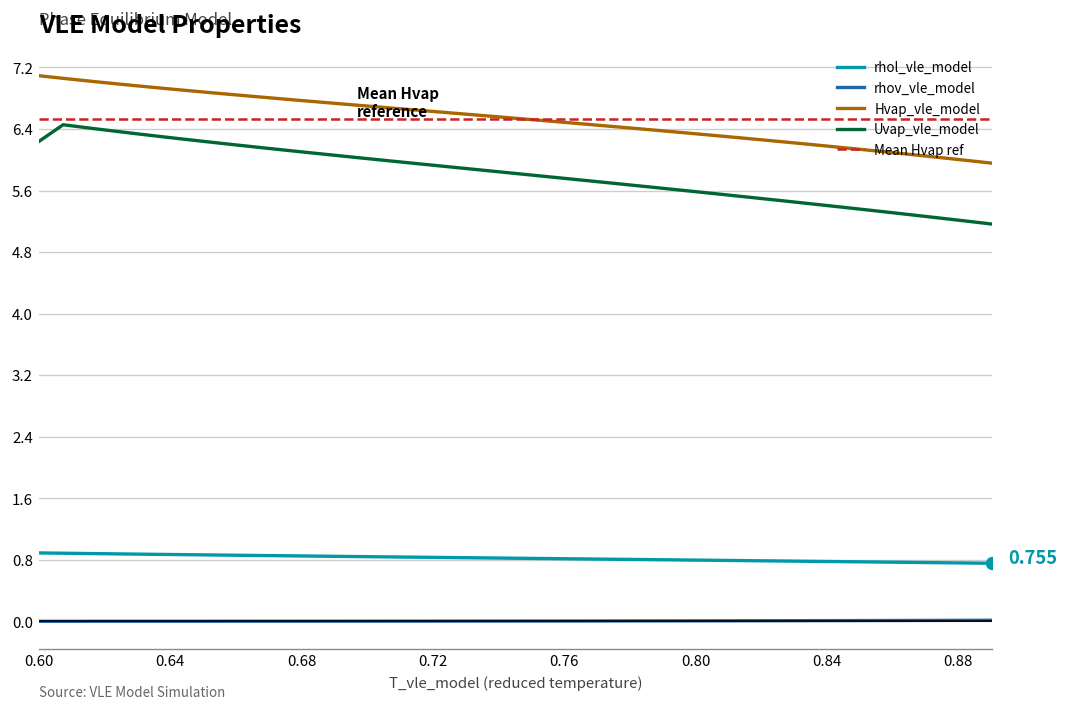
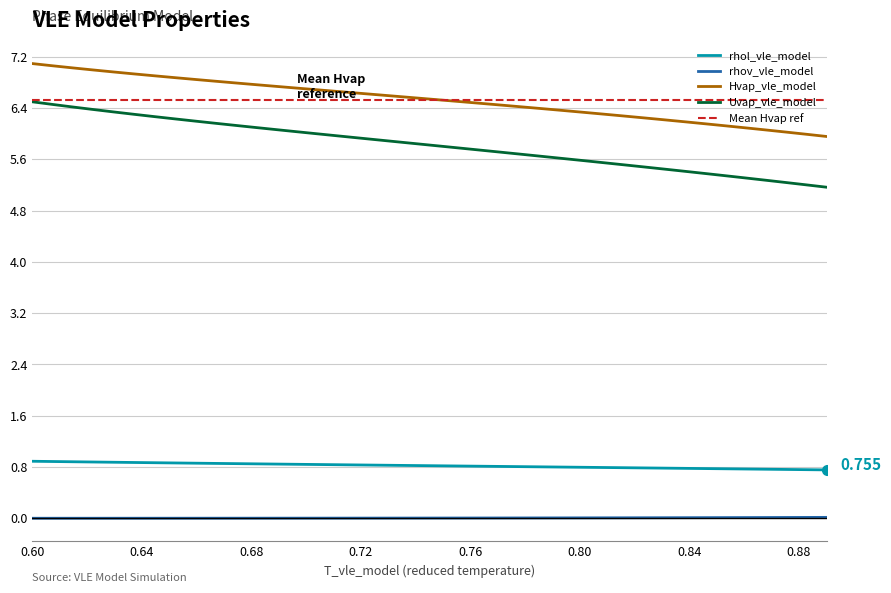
  {
    "rhov_vle_model": {
      "0.60": 0.0
    },
    "Hvap_vle_model": {
      "0.60": 7.1
    },
    "Uvap_vle_model": {
-     "0.60": 6.2
+     "0.60": 6.5
    }
  }
